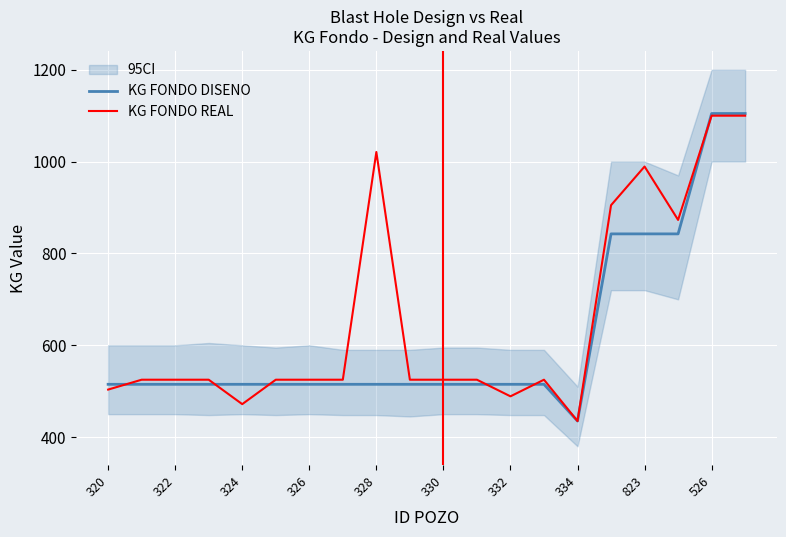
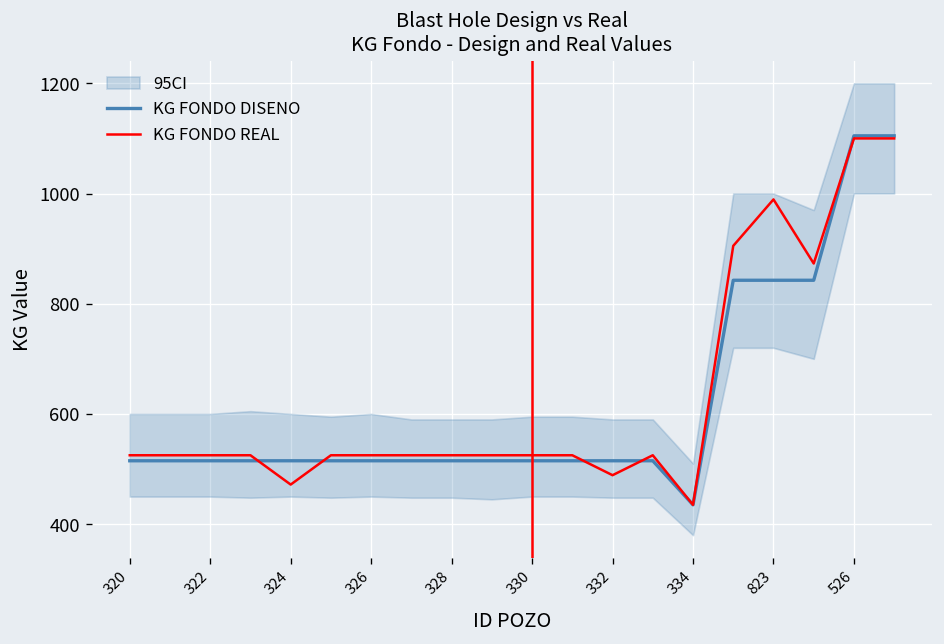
  {
    "KG FONDO REAL": {
-     "320": 500,
+     "320": 530,
      "322": 530,
      "324": 470,
      "326": 530,
-     "328": 1020,
+     "328": 530,
      "330": 530,
      "332": 490,
      "823": 990
    }
  }
